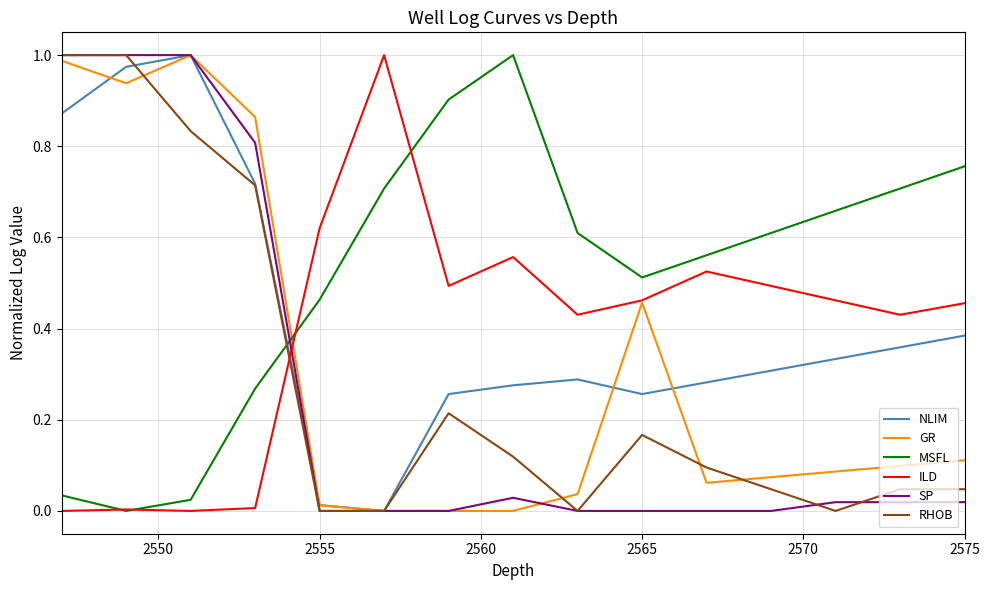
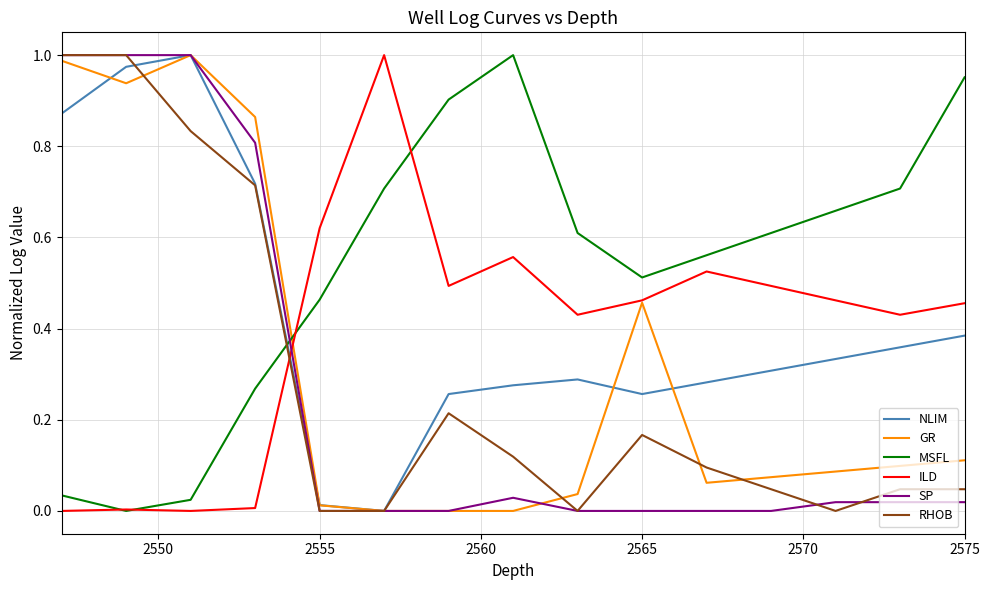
  {
    "NLIM": {
      "2565": 0.26,
      "2575": 0.38
    },
    "GR": {
      "2575": 0.11
    },
    "MSFL": {
      "2555": 0.46,
      "2565": 0.51,
-     "2575": 0.76
+     "2575": 0.95
    },
    "ILD": {
      "2555": 0.62,
      "2575": 0.46
    },
    "SP": {
      "2565": 0.00,
      "2575": 0.02
    },
    "RHOB": {
      "2565": 0.17,
      "2575": 0.05
    }
  }
